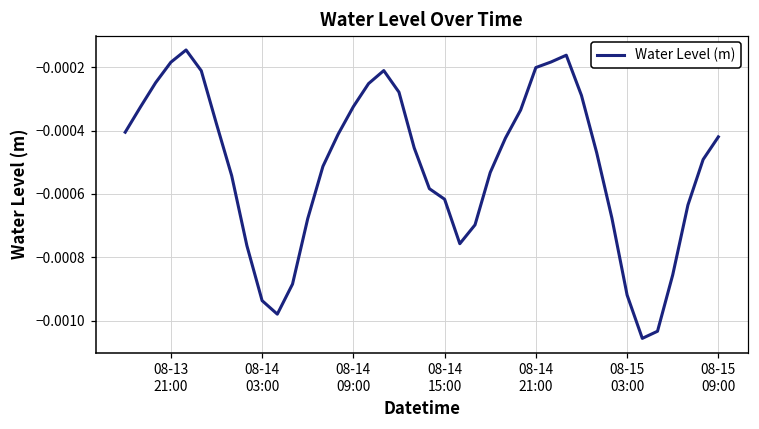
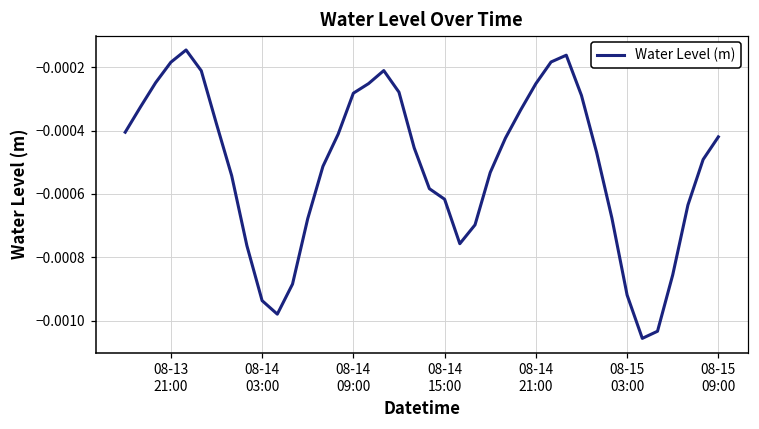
  {
    "08-13 21:00": -0.00018,
    "08-14 03:00": -0.00094,
-   "08-14 09:00": -0.00032,
+   "08-14 09:00": -0.00028,
    "08-14 15:00": -0.00062,
-   "08-14 21:00": -0.00020,
+   "08-14 21:00": -0.00025,
    "08-15 03:00": -0.00092,
    "08-15 09:00": -0.00042
  }
